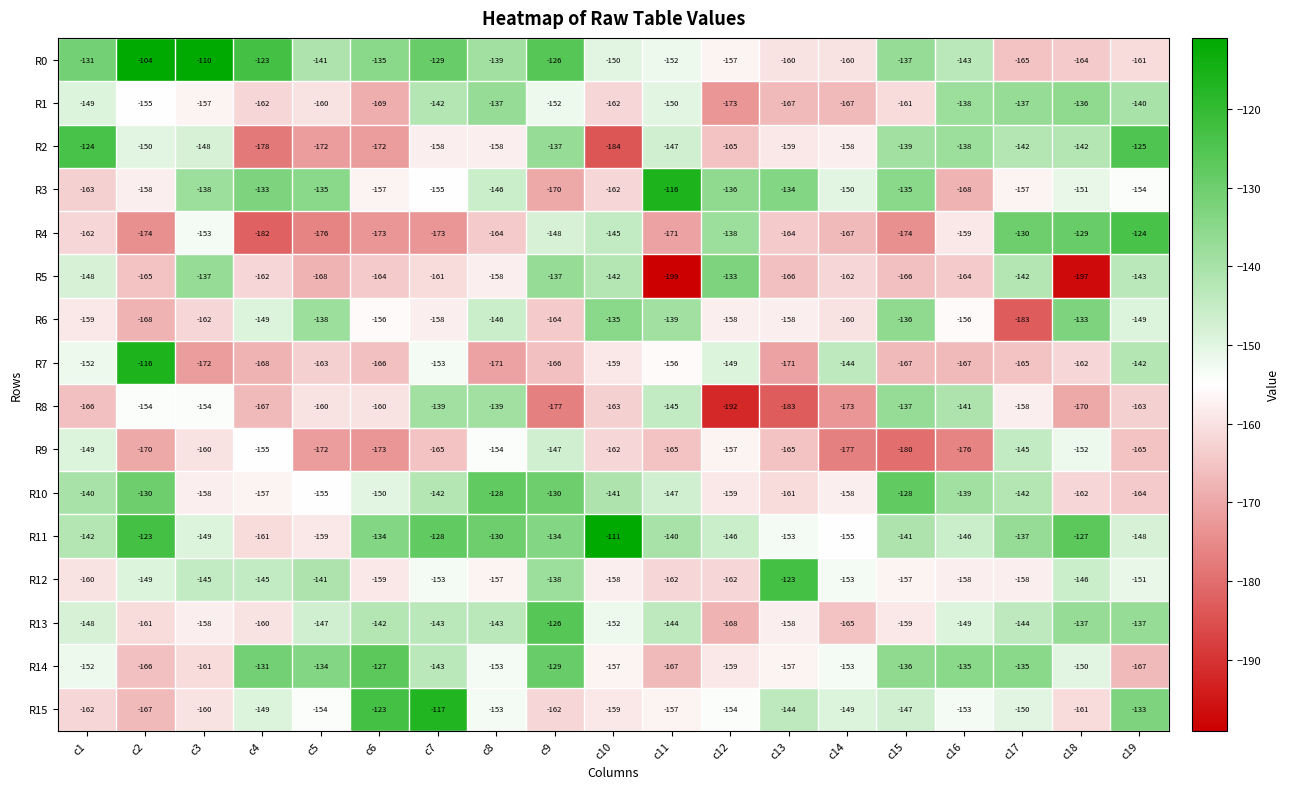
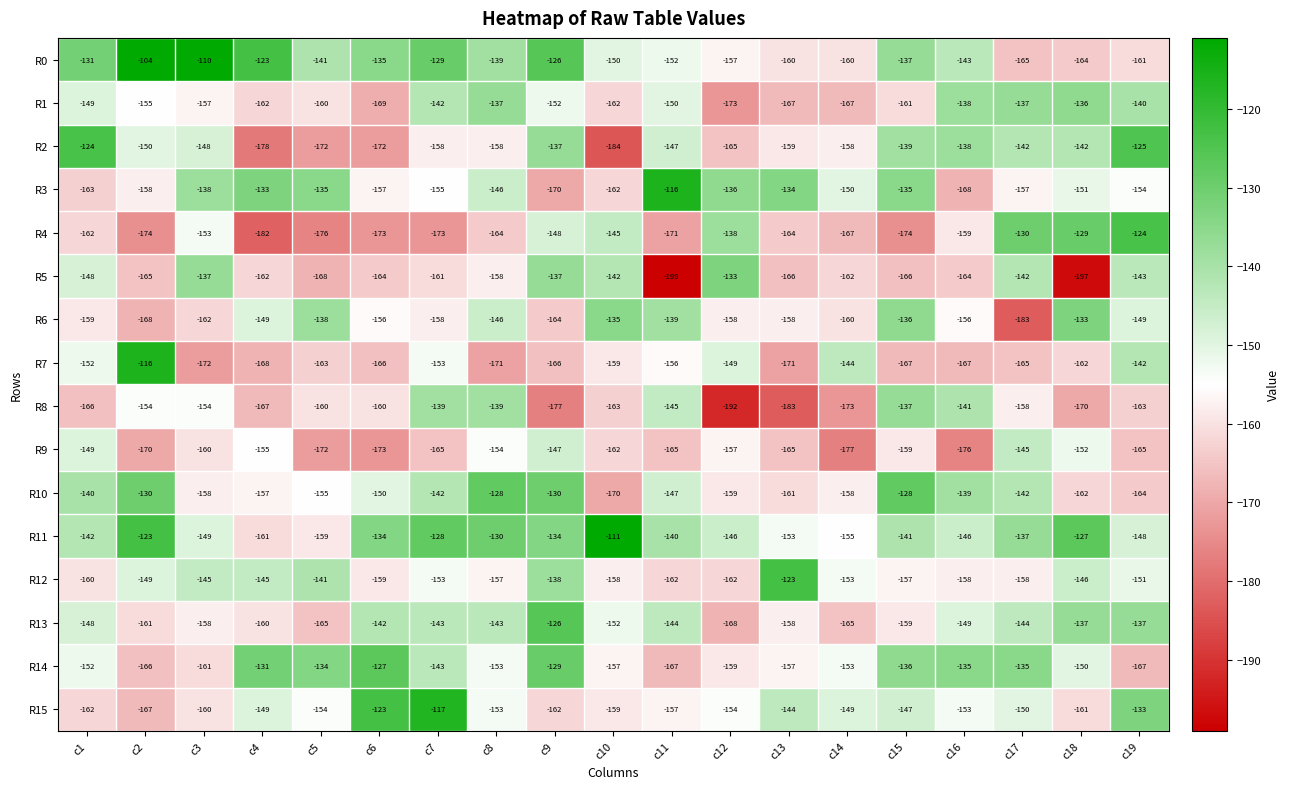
  {
    "R9": {
      "c1": -149,
      "c2": -170,
      "c3": -160,
      "c4": -155,
      "c5": -172,
      "c6": -173,
      "c7": -165,
      "c8": -154,
      "c9": -147,
      "c10": -162,
      "c11": -165,
      "c12": -157,
      "c13": -165,
      "c14": -177,
-     "c15": -180,
+     "c15": -159,
      "c16": -176,
      "c17": -145,
      "c18": -152,
      "c19": -165
    },
    "R10": {
      "c1": -140,
      "c2": -130,
      "c3": -158,
      "c4": -157,
      "c5": -155,
      "c6": -150,
      "c7": -142,
      "c8": -128,
      "c9": -130,
-     "c10": -141,
+     "c10": -170,
      "c11": -147,
      "c12": -159,
      "c13": -161,
      "c14": -158,
      "c15": -128,
      "c16": -139,
      "c17": -142,
      "c18": -162,
      "c19": -164
    },
    "R13": {
      "c1": -148,
      "c2": -161,
      "c3": -158,
      "c4": -160,
-     "c5": -147,
+     "c5": -165,
      "c6": -142,
      "c7": -143,
      "c8": -143,
      "c9": -126,
      "c10": -152,
      "c11": -144,
      "c12": -168,
      "c13": -158,
      "c14": -165,
      "c15": -159,
      "c16": -149,
      "c17": -144,
      "c18": -137,
      "c19": -137
    }
  }
